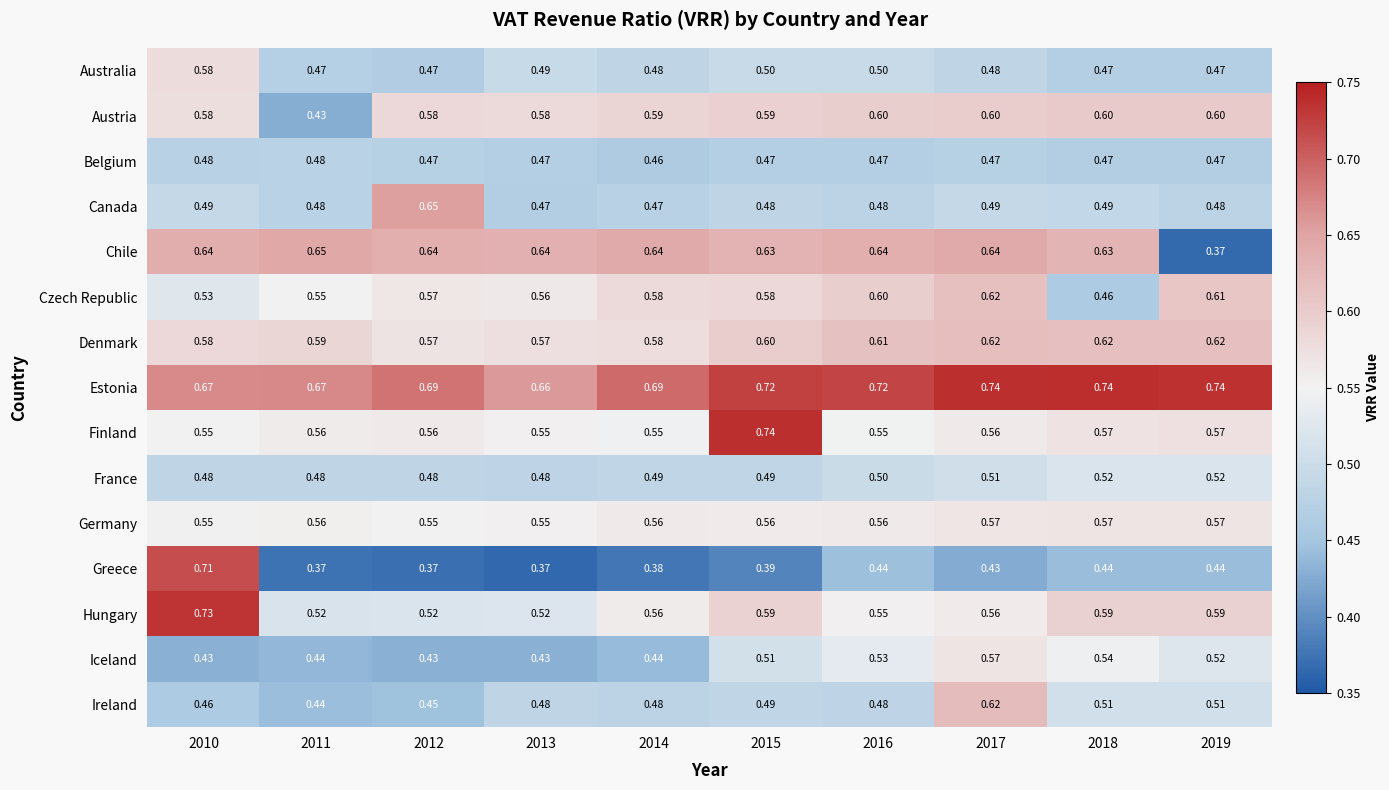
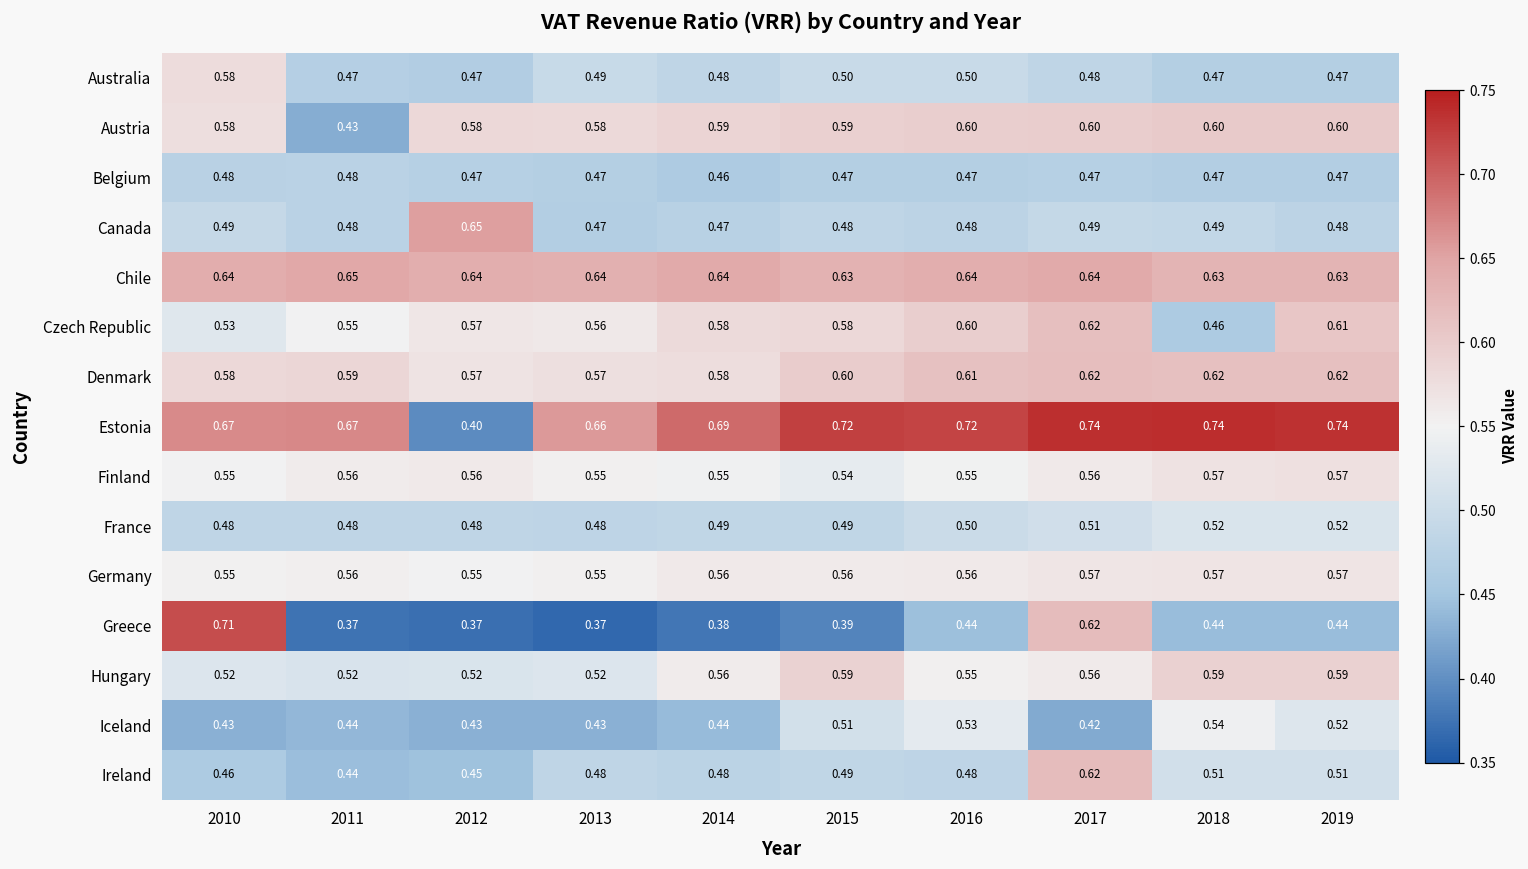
  {
    "Australia": {
      "2010": 0.58,
      "2011": 0.47,
      "2012": 0.47,
      "2013": 0.49,
      "2014": 0.48,
      "2015": 0.50,
      "2016": 0.50,
      "2017": 0.48,
      "2018": 0.47,
      "2019": 0.47
    },
    "Austria": {
      "2010": 0.58,
      "2011": 0.43,
      "2012": 0.58,
      "2013": 0.58,
      "2014": 0.59,
      "2015": 0.59,
      "2016": 0.60,
      "2017": 0.60,
      "2018": 0.60,
      "2019": 0.60
    },
    "Belgium": {
      "2010": 0.48,
      "2011": 0.48,
      "2012": 0.47,
      "2013": 0.47,
      "2014": 0.46,
      "2015": 0.47,
      "2016": 0.47,
      "2017": 0.47,
      "2018": 0.47,
      "2019": 0.47
    },
    "Canada": {
      "2010": 0.49,
      "2011": 0.48,
      "2012": 0.65,
      "2013": 0.47,
      "2014": 0.47,
      "2015": 0.48,
      "2016": 0.48,
      "2017": 0.49,
      "2018": 0.49,
      "2019": 0.48
    },
    "Chile": {
      "2010": 0.64,
      "2011": 0.65,
      "2012": 0.64,
      "2013": 0.64,
      "2014": 0.64,
      "2015": 0.63,
      "2016": 0.64,
      "2017": 0.64,
      "2018": 0.63,
-     "2019": 0.37
+     "2019": 0.63
    },
    "Czech Republic": {
      "2010": 0.53,
      "2011": 0.55,
      "2012": 0.57,
      "2013": 0.56,
      "2014": 0.58,
      "2015": 0.58,
      "2016": 0.60,
      "2017": 0.62,
      "2018": 0.46,
      "2019": 0.61
    },
    "Denmark": {
      "2010": 0.58,
      "2011": 0.59,
      "2012": 0.57,
      "2013": 0.57,
      "2014": 0.58,
      "2015": 0.60,
      "2016": 0.61,
      "2017": 0.62,
      "2018": 0.62,
      "2019": 0.62
    },
    "Estonia": {
      "2010": 0.67,
      "2011": 0.67,
-     "2012": 0.69,
+     "2012": 0.40,
      "2013": 0.66,
      "2014": 0.69,
      "2015": 0.72,
      "2016": 0.72,
      "2017": 0.74,
      "2018": 0.74,
      "2019": 0.74
    },
    "Finland": {
      "2010": 0.55,
      "2011": 0.56,
      "2012": 0.56,
      "2013": 0.55,
      "2014": 0.55,
-     "2015": 0.74,
+     "2015": 0.54,
      "2016": 0.55,
      "2017": 0.56,
      "2018": 0.57,
      "2019": 0.57
    },
    "France": {
      "2010": 0.48,
      "2011": 0.48,
      "2012": 0.48,
      "2013": 0.48,
      "2014": 0.49,
      "2015": 0.49,
      "2016": 0.50,
      "2017": 0.51,
      "2018": 0.52,
      "2019": 0.52
    },
    "Germany": {
      "2010": 0.55,
      "2011": 0.56,
      "2012": 0.55,
      "2013": 0.55,
      "2014": 0.56,
      "2015": 0.56,
      "2016": 0.56,
      "2017": 0.57,
      "2018": 0.57,
      "2019": 0.57
    },
    "Greece": {
      "2010": 0.71,
      "2011": 0.37,
      "2012": 0.37,
      "2013": 0.37,
      "2014": 0.38,
      "2015": 0.39,
      "2016": 0.44,
-     "2017": 0.43,
+     "2017": 0.62,
      "2018": 0.44,
      "2019": 0.44
    },
    "Hungary": {
-     "2010": 0.73,
+     "2010": 0.52,
      "2011": 0.52,
      "2012": 0.52,
      "2013": 0.52,
      "2014": 0.56,
      "2015": 0.59,
      "2016": 0.55,
      "2017": 0.56,
      "2018": 0.59,
      "2019": 0.59
    },
    "Iceland": {
      "2010": 0.43,
      "2011": 0.44,
      "2012": 0.43,
      "2013": 0.43,
      "2014": 0.44,
      "2015": 0.51,
      "2016": 0.53,
-     "2017": 0.57,
+     "2017": 0.42,
      "2018": 0.54,
      "2019": 0.52
    },
    "Ireland": {
      "2010": 0.46,
      "2011": 0.44,
      "2012": 0.45,
      "2013": 0.48,
      "2014": 0.48,
      "2015": 0.49,
      "2016": 0.48,
      "2017": 0.62,
      "2018": 0.51,
      "2019": 0.51
    }
  }
